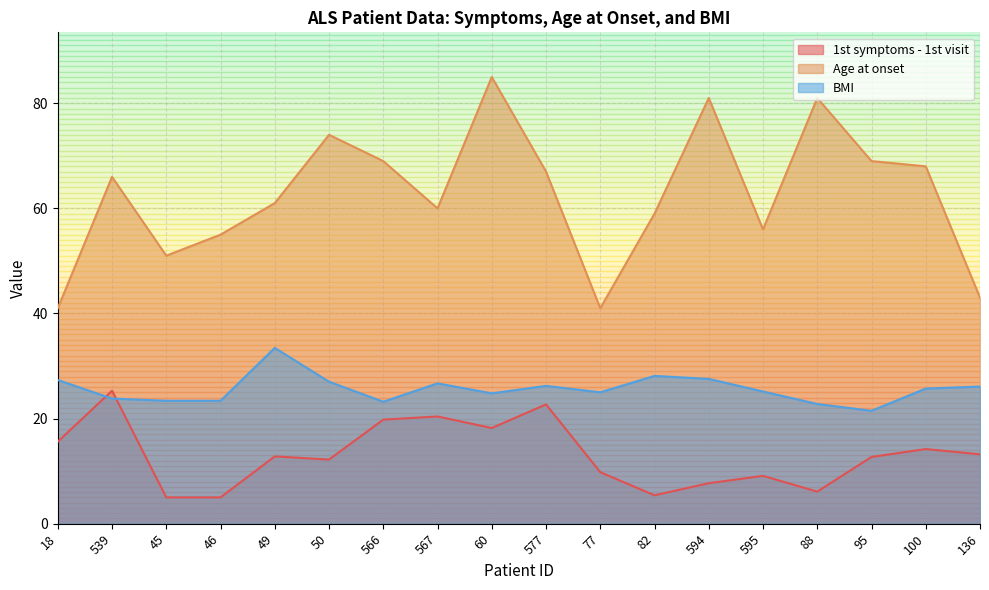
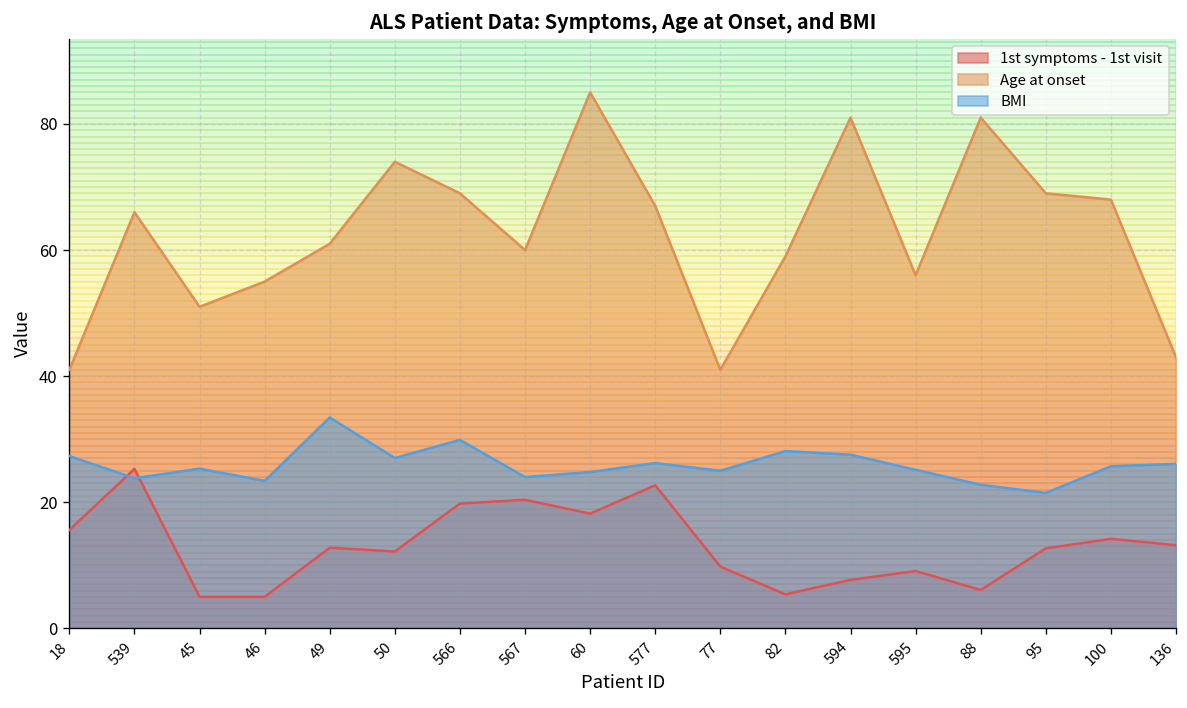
  {
    "BMI": {
      "18": 27,
      "539": 24,
-     "45": 23,
+     "45": 25,
      "46": 23,
      "49": 33,
      "50": 27,
-     "566": 23,
-     "567": 27,
+     "566": 30,
+     "567": 24,
      "60": 25,
      "577": 26,
      "77": 25,
      "82": 28,
      "594": 28,
      "595": 25,
      "88": 23,
      "95": 21,
      "100": 26,
      "136": 26
    }
  }
